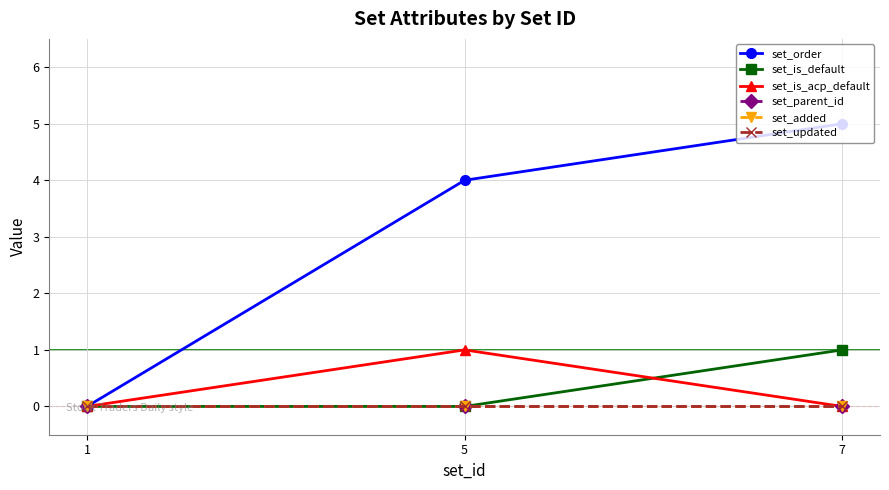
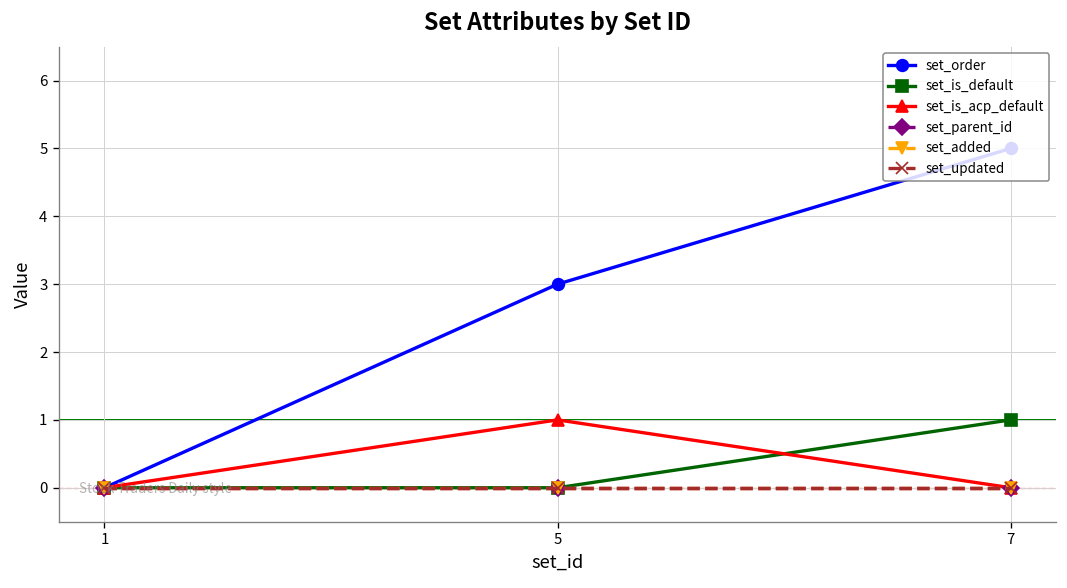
  {
    "set_order": {
-     "5": 4
+     "5": 3
    },
    "set_is_default": {
      "7": 1
    },
    "set_is_acp_default": {
      "5": 1
    }
  }
